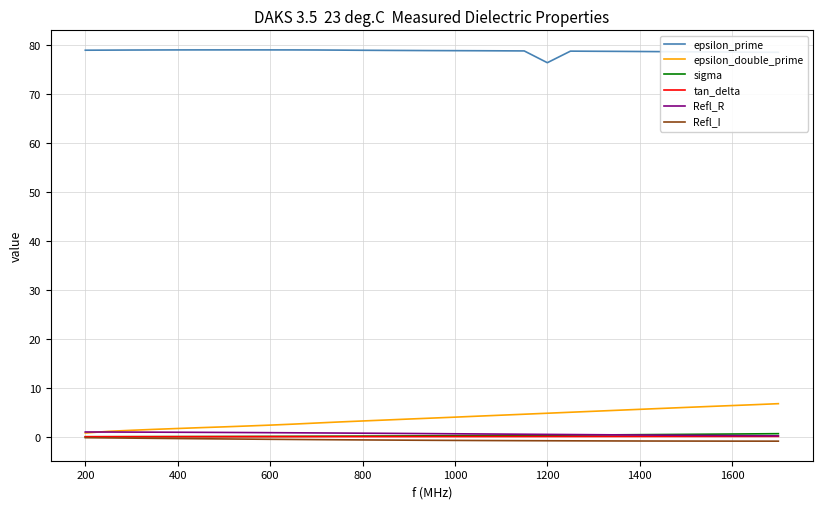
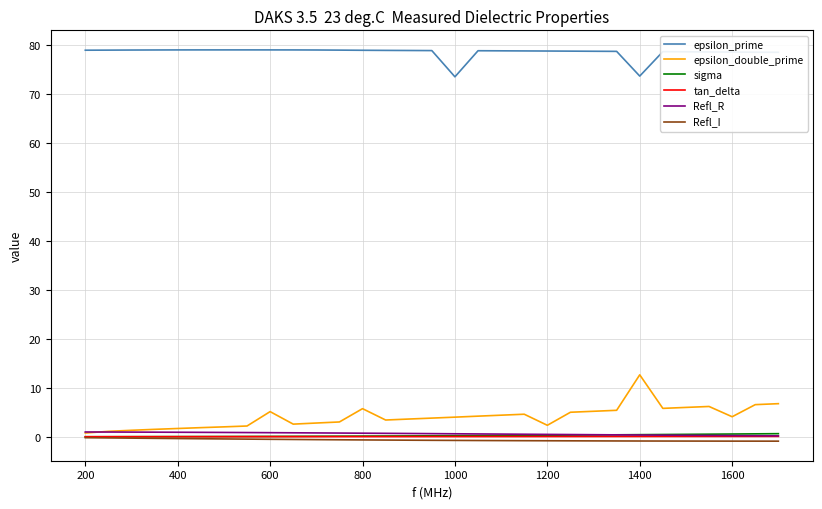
  {
    "epsilon_prime": {
      "200": 79,
      "400": 79,
      "600": 79,
      "800": 79,
-     "1000": 79,
-     "1200": 76,
-     "1400": 79
+     "1000": 73,
+     "1200": 79,
+     "1400": 74
    },
    "epsilon_double_prime": {
      "400": 2,
-     "600": 2,
-     "800": 3,
+     "600": 5,
+     "800": 6,
      "1000": 4,
-     "1200": 5,
-     "1400": 6,
-     "1600": 6
+     "1200": 2,
+     "1400": 13,
+     "1600": 4
    },
    "Refl_R": {
      "400": 1,
      "600": 1,
      "800": 1
    },
    "Refl_I": {
      "600": -1,
      "800": -1,
      "1000": -1,
      "1200": -1,
      "1400": -1,
      "1600": -1
    }
  }
